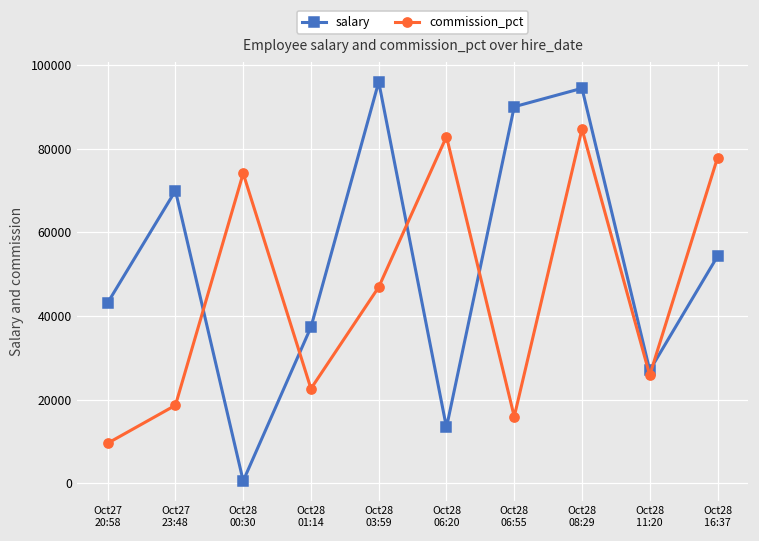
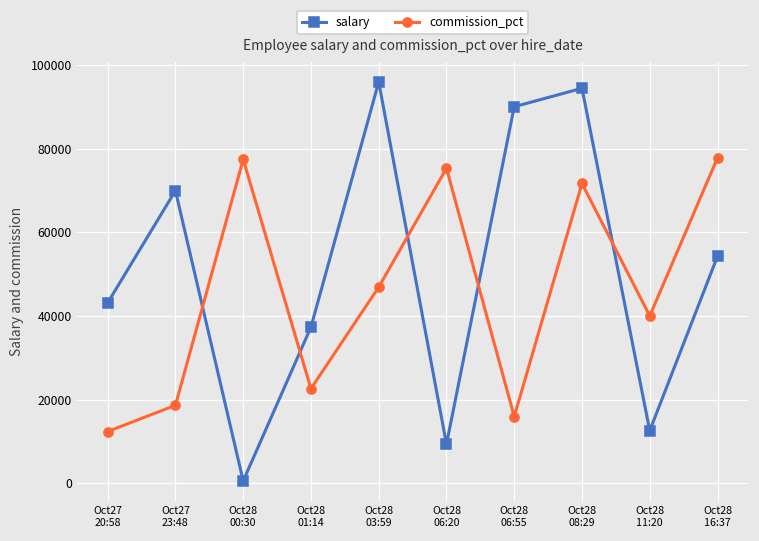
  {
    "salary": {
      "Oct27 20:58": 43000,
      "Oct27 23:48": 70000,
      "Oct28 00:30": 1000,
      "Oct28 01:14": 37000,
      "Oct28 03:59": 96000,
-     "Oct28 06:20": 13000,
+     "Oct28 06:20": 9000,
      "Oct28 06:55": 90000,
      "Oct28 08:29": 94000,
-     "Oct28 11:20": 27000,
+     "Oct28 11:20": 13000,
      "Oct28 16:37": 54000
    },
    "commission_pct": {
-     "Oct27 20:58": 10000,
+     "Oct27 20:58": 12000,
      "Oct27 23:48": 19000,
-     "Oct28 00:30": 74000,
+     "Oct28 00:30": 77000,
      "Oct28 01:14": 23000,
      "Oct28 03:59": 47000,
-     "Oct28 06:20": 83000,
+     "Oct28 06:20": 75000,
      "Oct28 06:55": 16000,
-     "Oct28 08:29": 85000,
-     "Oct28 11:20": 26000,
+     "Oct28 08:29": 72000,
+     "Oct28 11:20": 40000,
      "Oct28 16:37": 78000
    }
  }
